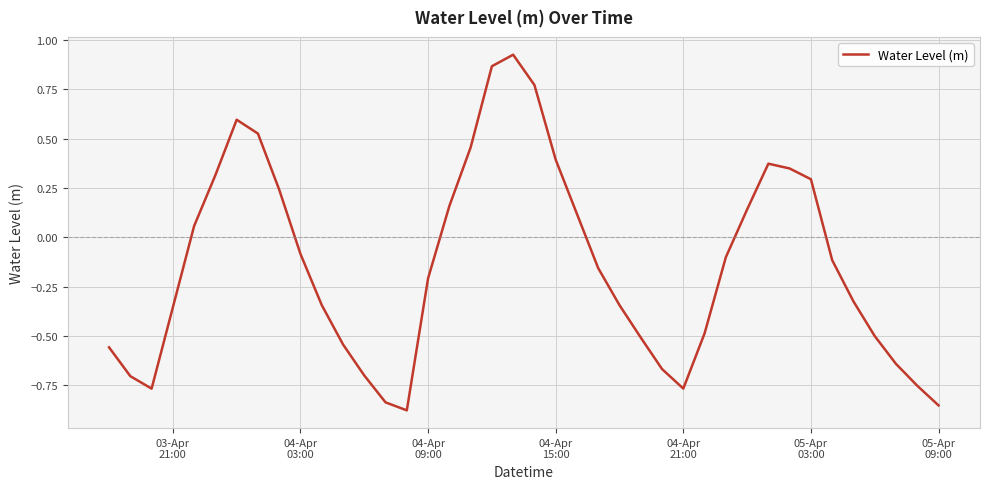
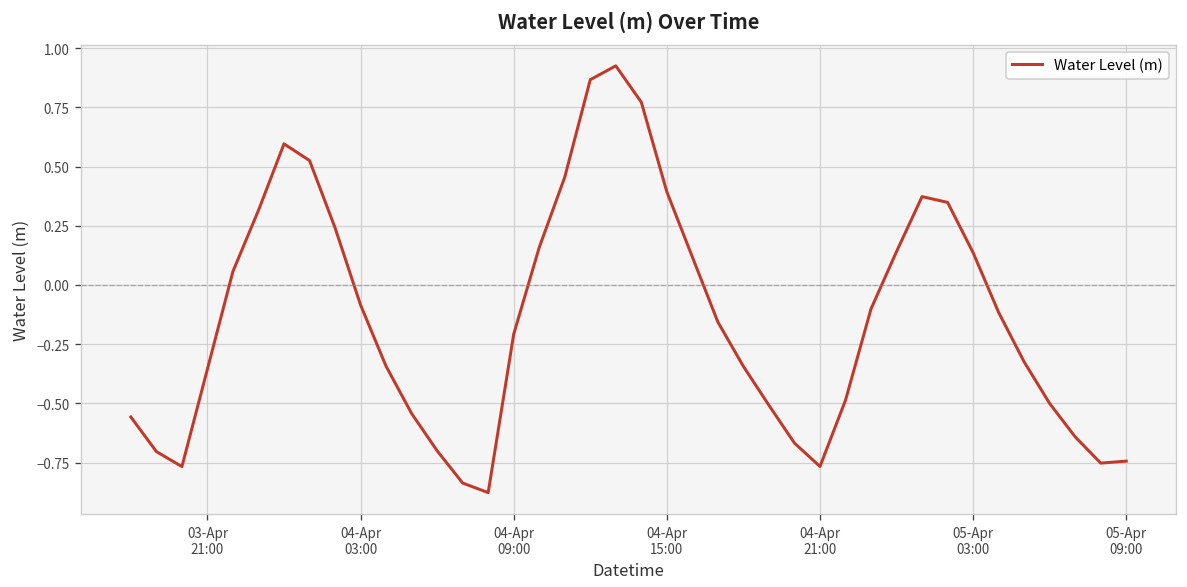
  {
    "03-Apr 21:00": -0.35,
    "04-Apr 03:00": -0.08,
    "04-Apr 09:00": -0.21,
    "04-Apr 15:00": 0.39,
    "04-Apr 21:00": -0.77,
-   "05-Apr 03:00": 0.29,
-   "05-Apr 09:00": -0.85
+   "05-Apr 03:00": 0.14,
+   "05-Apr 09:00": -0.74
  }
